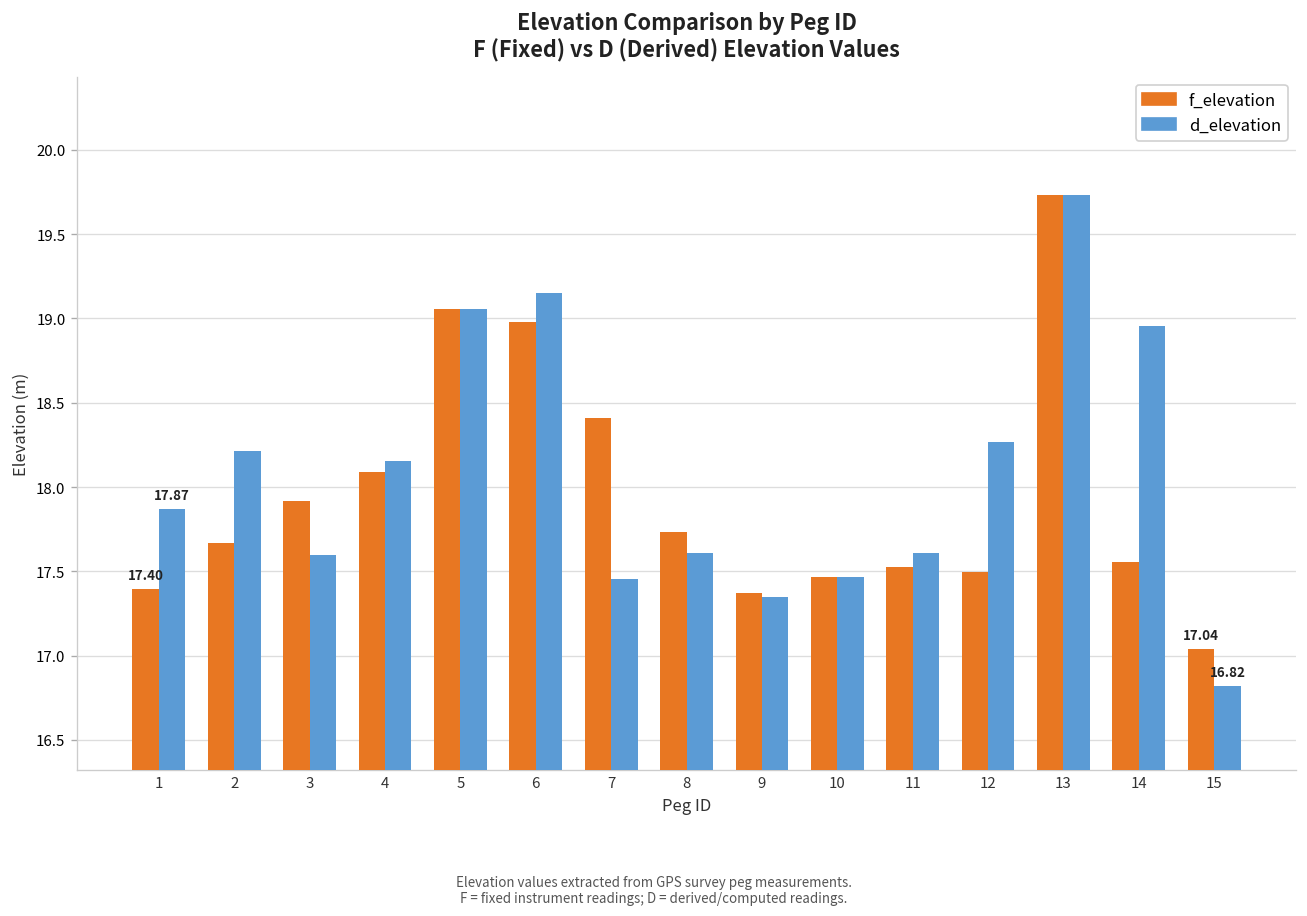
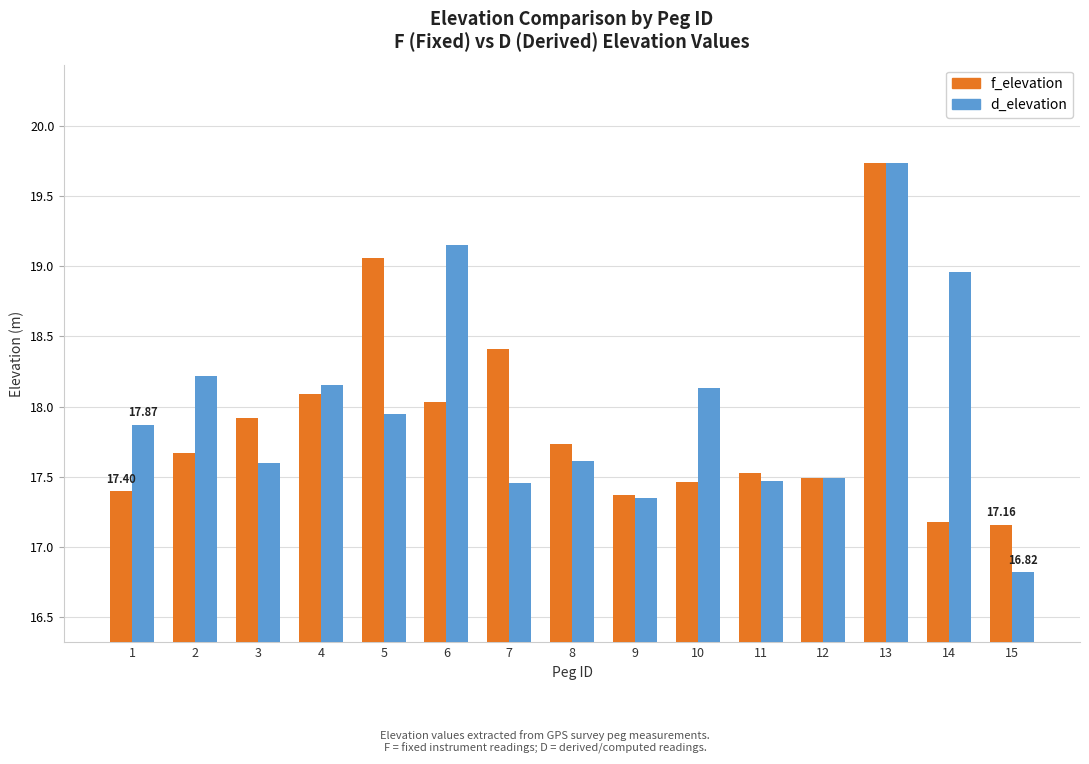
  {
    "f_elevation": {
      "1": 17.40,
-     "6": 18.98,
-     "14": 17.56,
-     "15": 17.04
+     "6": 18.03,
+     "14": 17.18,
+     "15": 17.16
    },
    "d_elevation": {
      "2": 18.22,
      "3": 17.60,
      "4": 18.15,
-     "5": 19.06,
+     "5": 17.95,
      "6": 19.15,
      "7": 17.46,
      "8": 17.61,
      "9": 17.35,
-     "10": 17.47,
-     "11": 17.61,
-     "12": 18.27,
+     "10": 18.13,
+     "11": 17.47,
+     "12": 17.49,
      "13": 19.73,
      "14": 18.96
    }
  }
